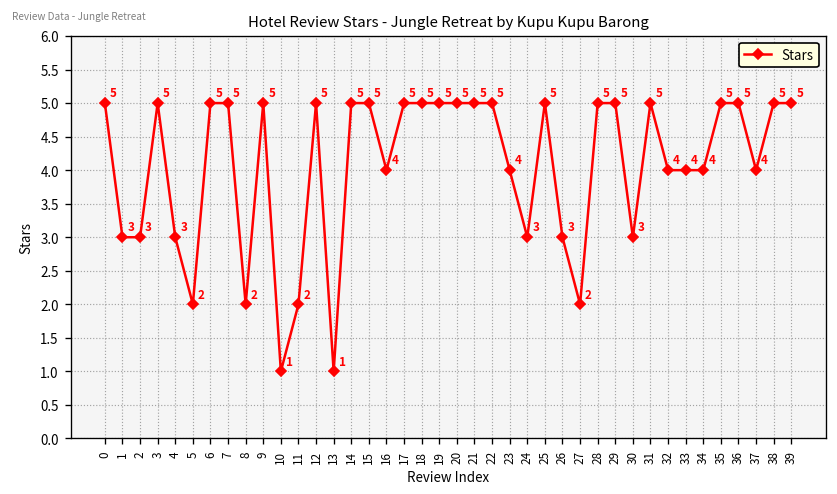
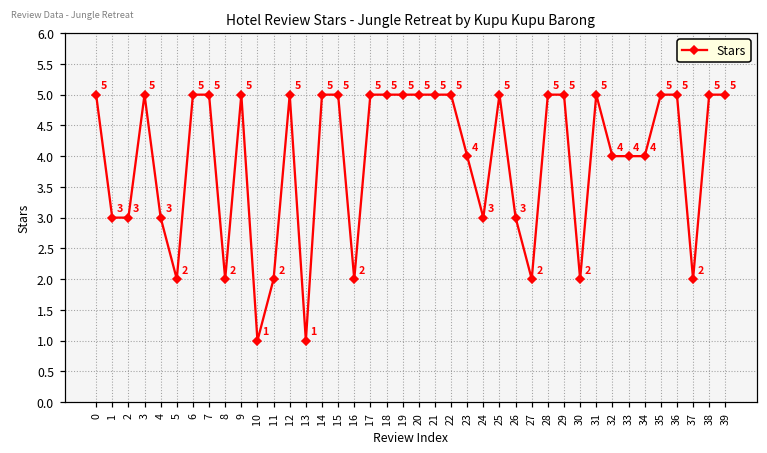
  {
    "0": 5,
    "1": 3,
    "2": 3,
    "3": 5,
    "4": 3,
    "5": 2,
    "6": 5,
    "7": 5,
    "8": 2,
    "9": 5,
    "10": 1,
    "11": 2,
    "12": 5,
    "13": 1,
    "14": 5,
    "15": 5,
-   "16": 4,
+   "16": 2,
    "17": 5,
    "18": 5,
    "19": 5,
    "20": 5,
    "21": 5,
    "22": 5,
    "23": 4,
    "24": 3,
    "25": 5,
    "26": 3,
    "27": 2,
    "28": 5,
    "29": 5,
-   "30": 3,
+   "30": 2,
    "31": 5,
    "32": 4,
    "33": 4,
    "34": 4,
    "35": 5,
    "36": 5,
-   "37": 4,
+   "37": 2,
    "38": 5,
    "39": 5
  }
